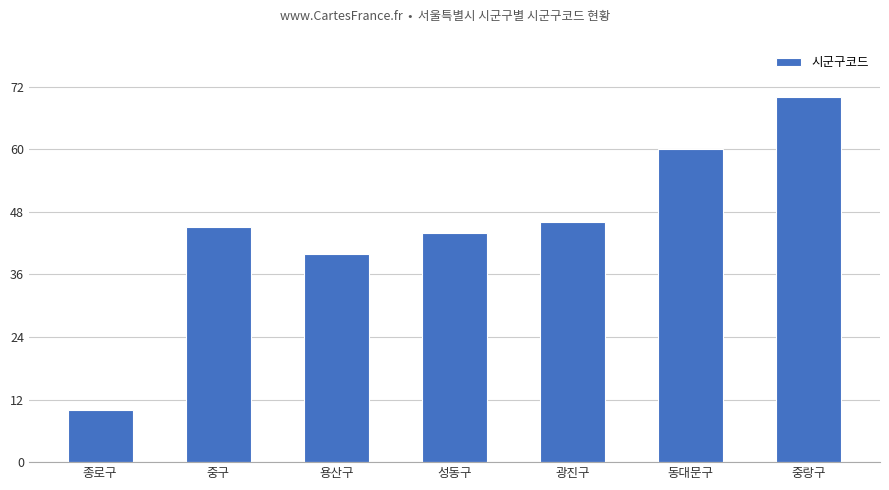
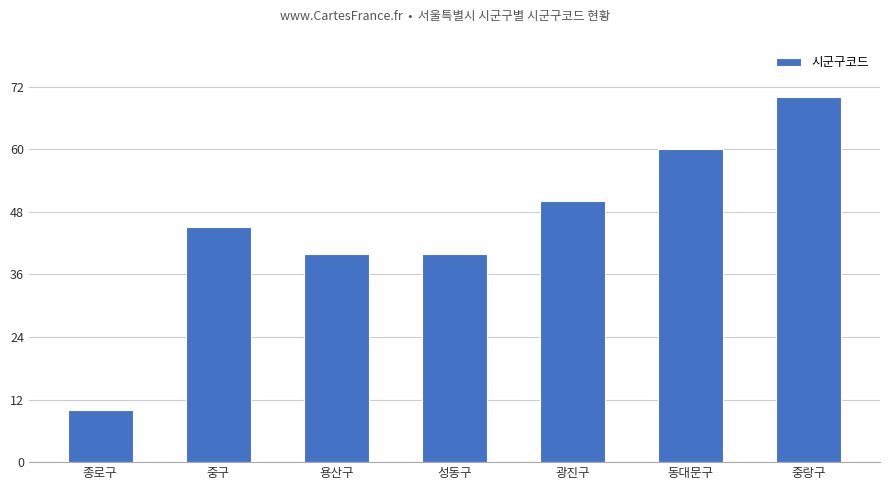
  {
    "종로구": 10,
    "중구": 45,
    "용산구": 40,
-   "성동구": 44,
-   "광진구": 46,
+   "성동구": 40,
+   "광진구": 50,
    "동대문구": 60,
    "중랑구": 70
  }
